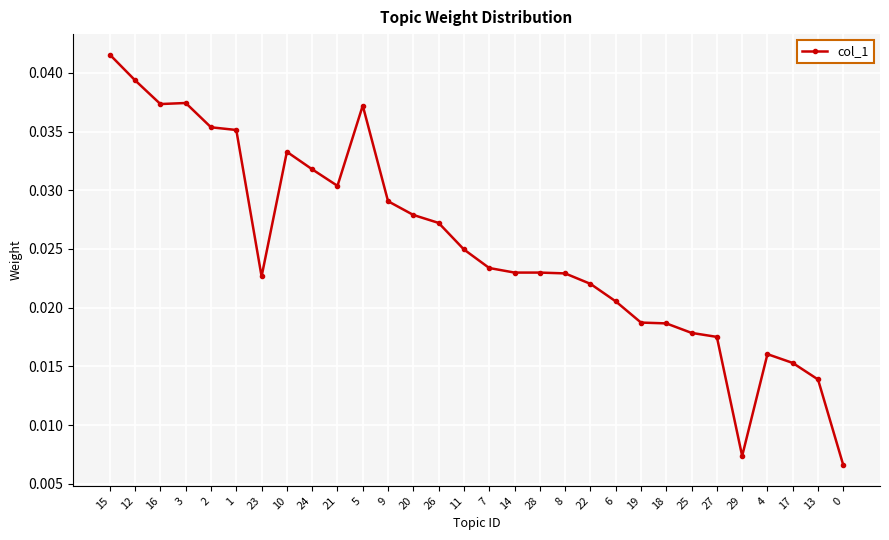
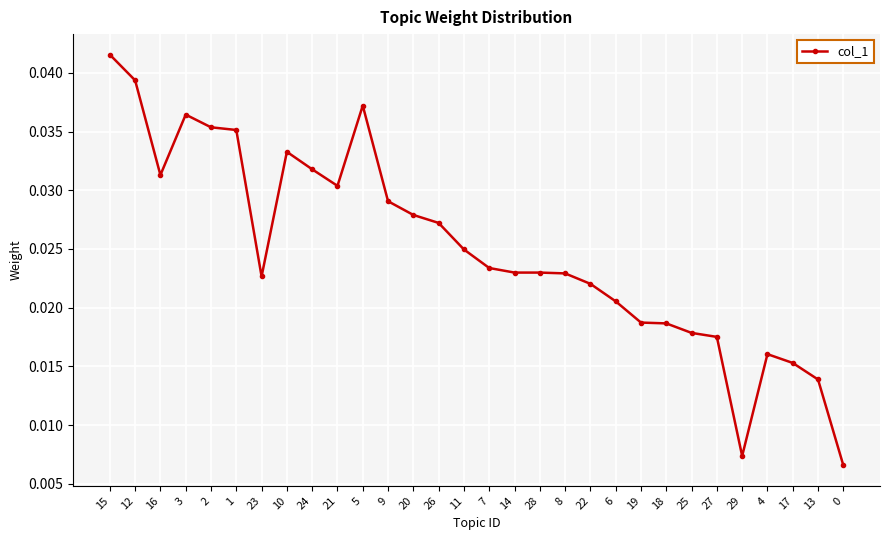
  {
    "15": 0.0416,
    "12": 0.0394,
-   "16": 0.0374,
-   "3": 0.0374,
+   "16": 0.0313,
+   "3": 0.0365,
    "2": 0.0354,
    "1": 0.0351,
    "23": 0.0227,
    "10": 0.0333,
    "24": 0.0318,
    "21": 0.0304,
    "5": 0.0372,
    "9": 0.0291,
    "20": 0.0279,
    "26": 0.0272,
    "11": 0.0250,
    "7": 0.0234,
    "14": 0.0230,
    "28": 0.0230,
    "8": 0.0229,
    "22": 0.0220,
    "6": 0.0205,
    "19": 0.0187,
    "18": 0.0187,
    "25": 0.0179,
    "27": 0.0175,
    "29": 0.0074,
    "4": 0.0160,
    "17": 0.0153,
    "13": 0.0139,
    "0": 0.0066
  }
